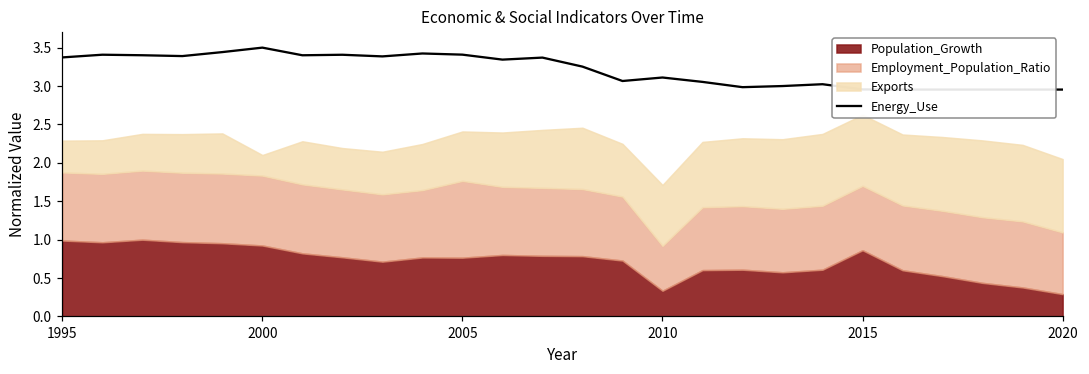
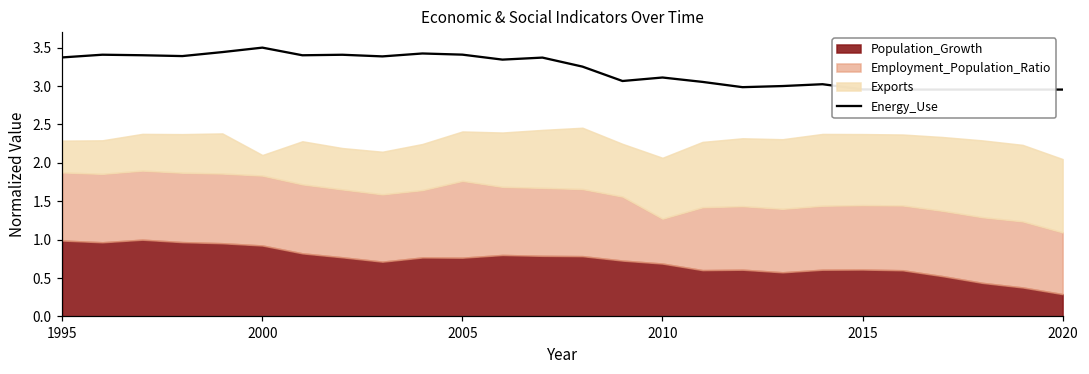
  {
    "Energy_Use": {
      "1995": 3.4,
      "2000": 3.5,
      "2005": 3.4,
      "2010": 3.1,
      "2020": 3.0
    },
    "Population_Growth": {
      "1995": 1.0,
      "2000": 0.9,
      "2005": 0.8,
-     "2010": 0.3,
-     "2015": 0.9,
+     "2010": 0.7,
+     "2015": 0.6,
      "2020": 0.3
    },
    "Employment_Population_Ratio": {
      "1995": 0.9,
      "2000": 0.9,
      "2005": 1.0,
      "2010": 0.6,
      "2015": 0.8,
      "2020": 0.8
    },
    "Exports": {
      "1995": 0.4,
      "2000": 0.3,
      "2005": 0.6,
      "2010": 0.8,
      "2015": 0.9,
      "2020": 1.0
    }
  }
